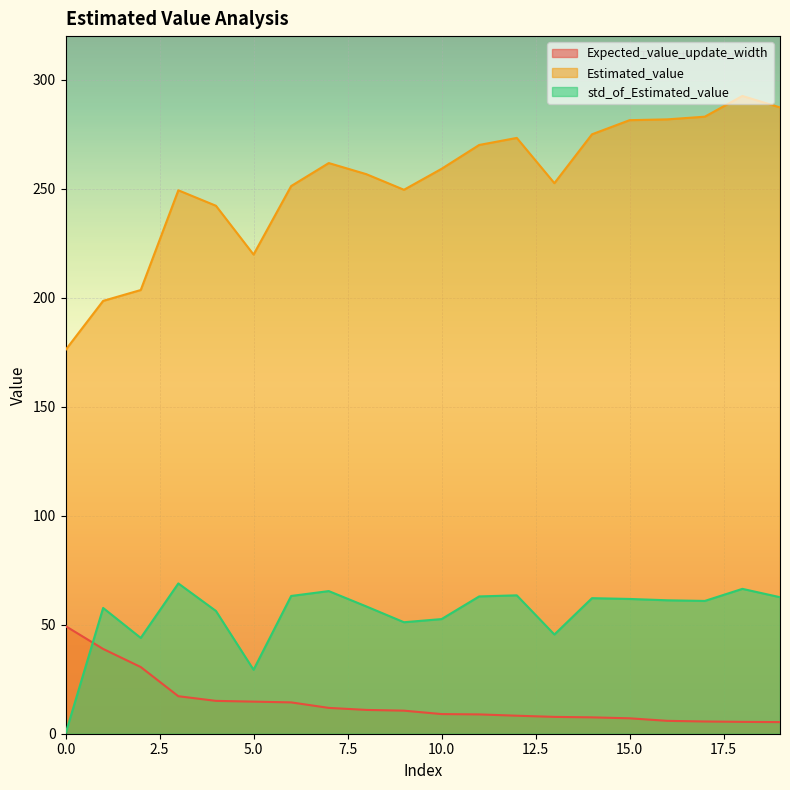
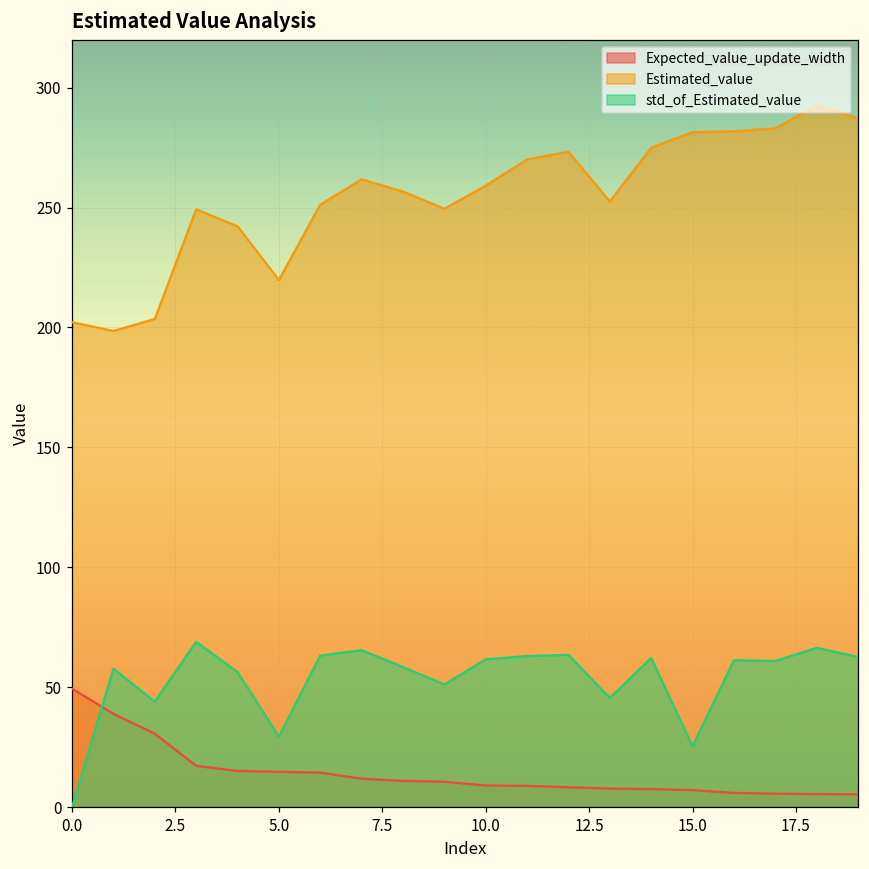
  {
    "Expected_value_update_width": {
      "0.0": 49,
      "5.0": 15,
      "10.0": 9,
      "15.0": 7
    },
    "Estimated_value": {
-     "0.0": 176,
+     "0.0": 202,
      "5.0": 220,
      "10.0": 259,
      "15.0": 281
    },
    "std_of_Estimated_value": {
      "0.0": 0,
      "5.0": 29,
-     "10.0": 53,
-     "15.0": 62
+     "10.0": 62,
+     "15.0": 25
    }
  }
